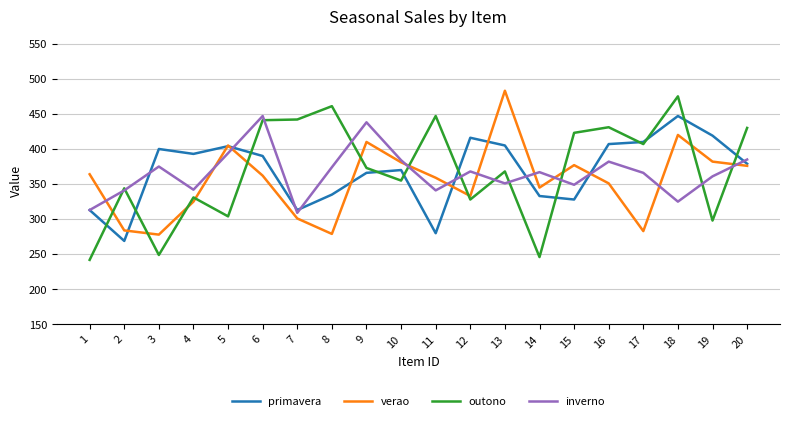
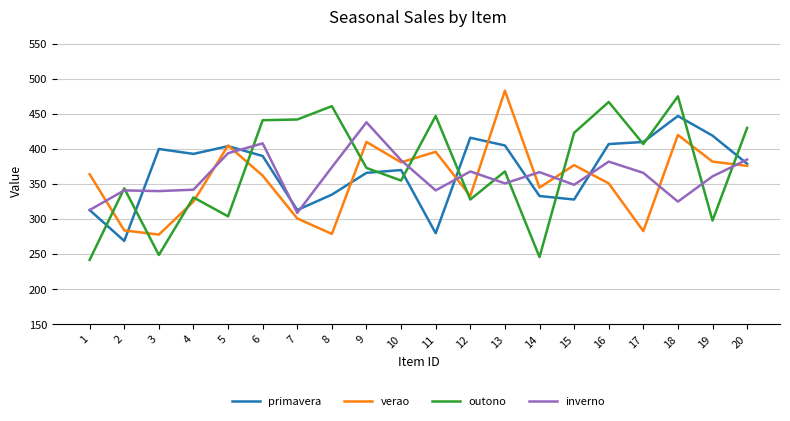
  {
    "primavera": {
      "2": 270,
      "3": 400,
      "4": 390,
      "6": 390,
      "7": 310,
      "8": 340,
      "9": 370,
      "10": 370,
      "11": 280,
      "12": 420,
      "13": 410,
      "14": 330,
      "15": 330,
      "16": 410,
      "18": 450,
      "19": 420
    },
    "verao": {
      "1": 360,
      "2": 280,
      "3": 280,
      "4": 330,
      "6": 360,
      "7": 300,
      "8": 280,
      "9": 410,
-     "11": 360,
+     "11": 400,
      "12": 330,
      "13": 480,
      "14": 350,
      "15": 380,
      "16": 350,
      "17": 280,
      "18": 420,
      "19": 380
    },
    "outono": {
      "1": 240,
      "3": 250,
      "4": 330,
      "5": 300,
      "6": 440,
      "7": 440,
      "8": 460,
      "9": 370,
      "10": 360,
      "11": 450,
      "12": 330,
      "13": 370,
      "14": 250,
      "15": 420,
-     "16": 430,
+     "16": 470,
      "18": 480,
      "19": 300,
      "20": 430
    },
    "inverno": {
-     "3": 380,
+     "3": 340,
      "4": 340,
      "5": 390,
-     "6": 450,
+     "6": 410,
      "7": 310,
      "8": 370,
      "9": 440,
      "11": 340,
      "12": 370,
      "13": 350,
      "14": 370,
      "15": 350,
      "16": 380,
      "17": 370,
      "18": 330,
      "19": 360,
      "20": 390
    }
  }
